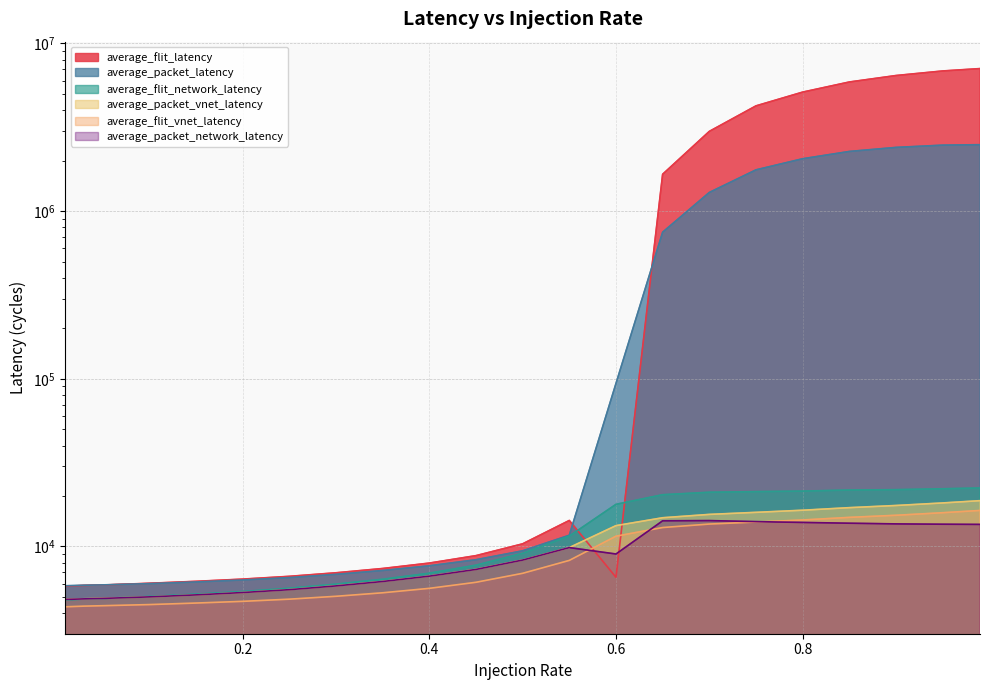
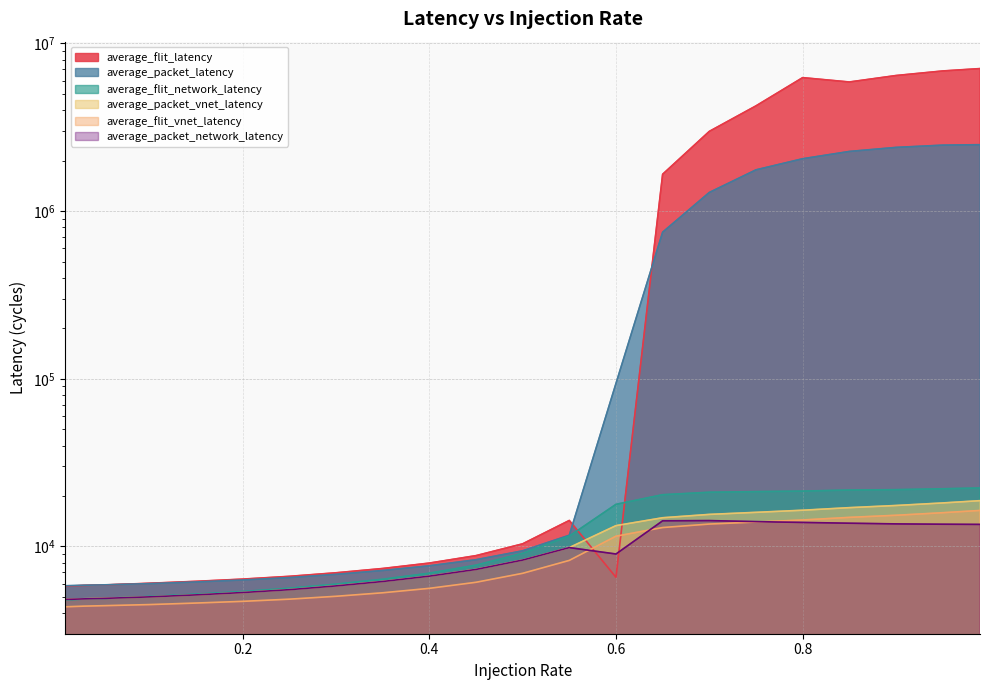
  {
    "average_flit_latency": {
      "0.4": 8000,
      "0.6": 6600,
-     "0.8": 5100000
+     "0.8": 6200000
    },
    "average_packet_network_latency": {
      "0.6": 9000
    }
  }
